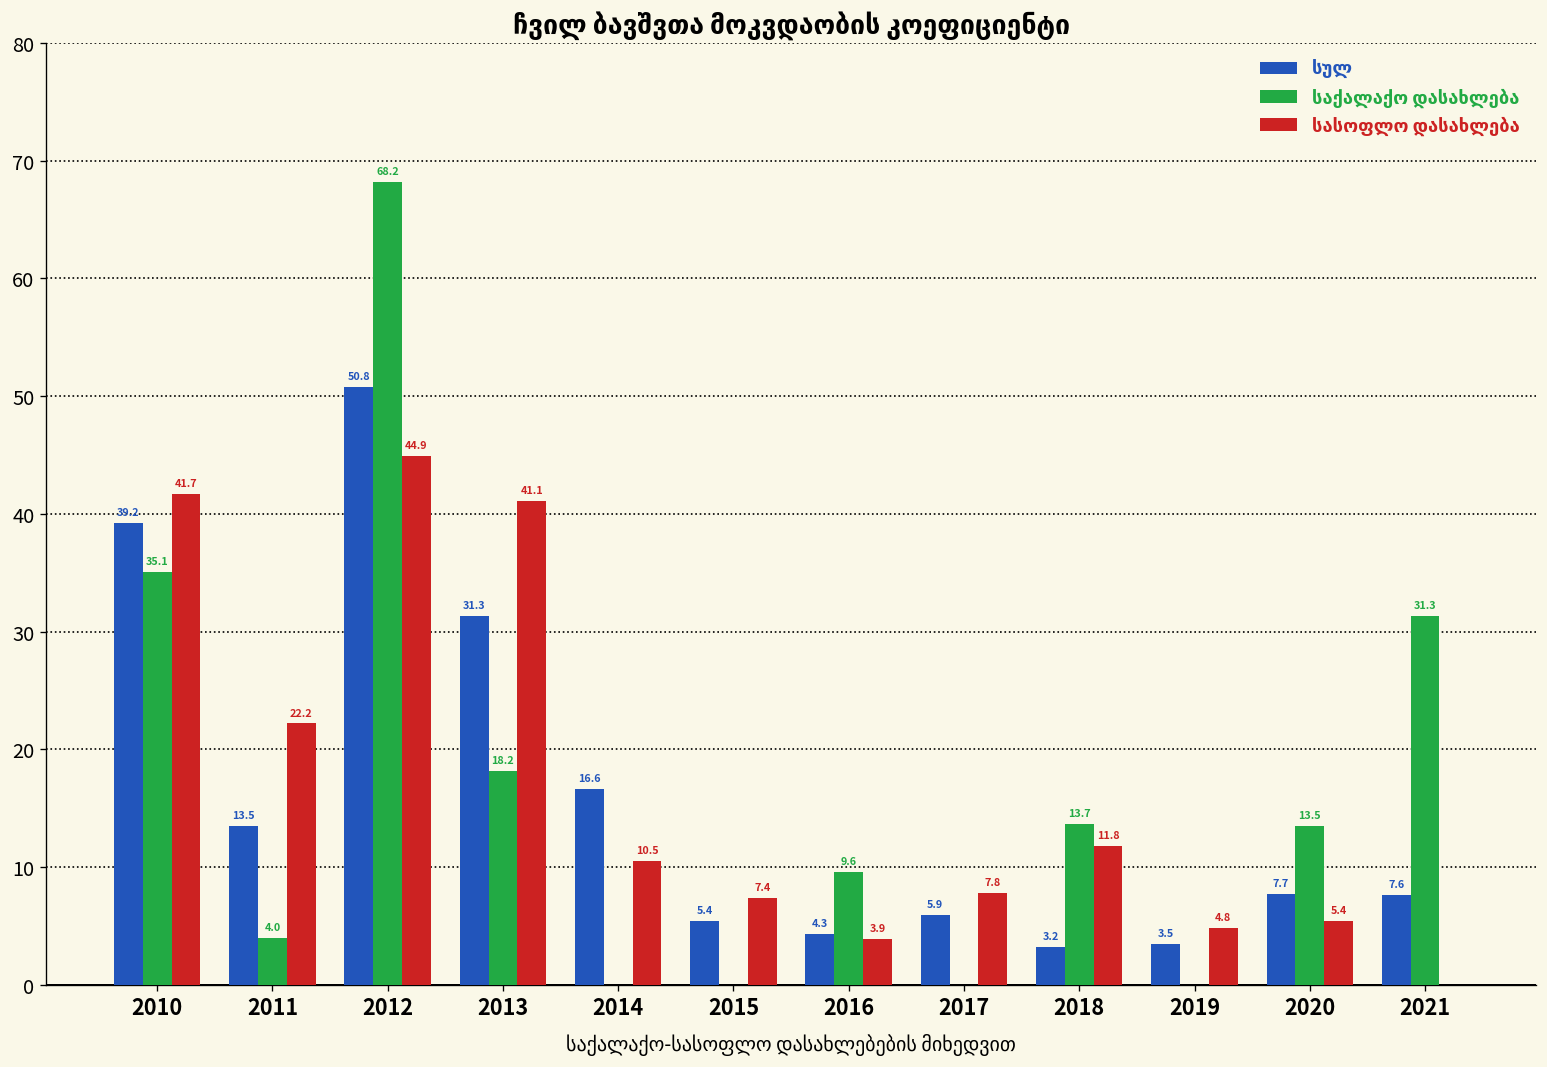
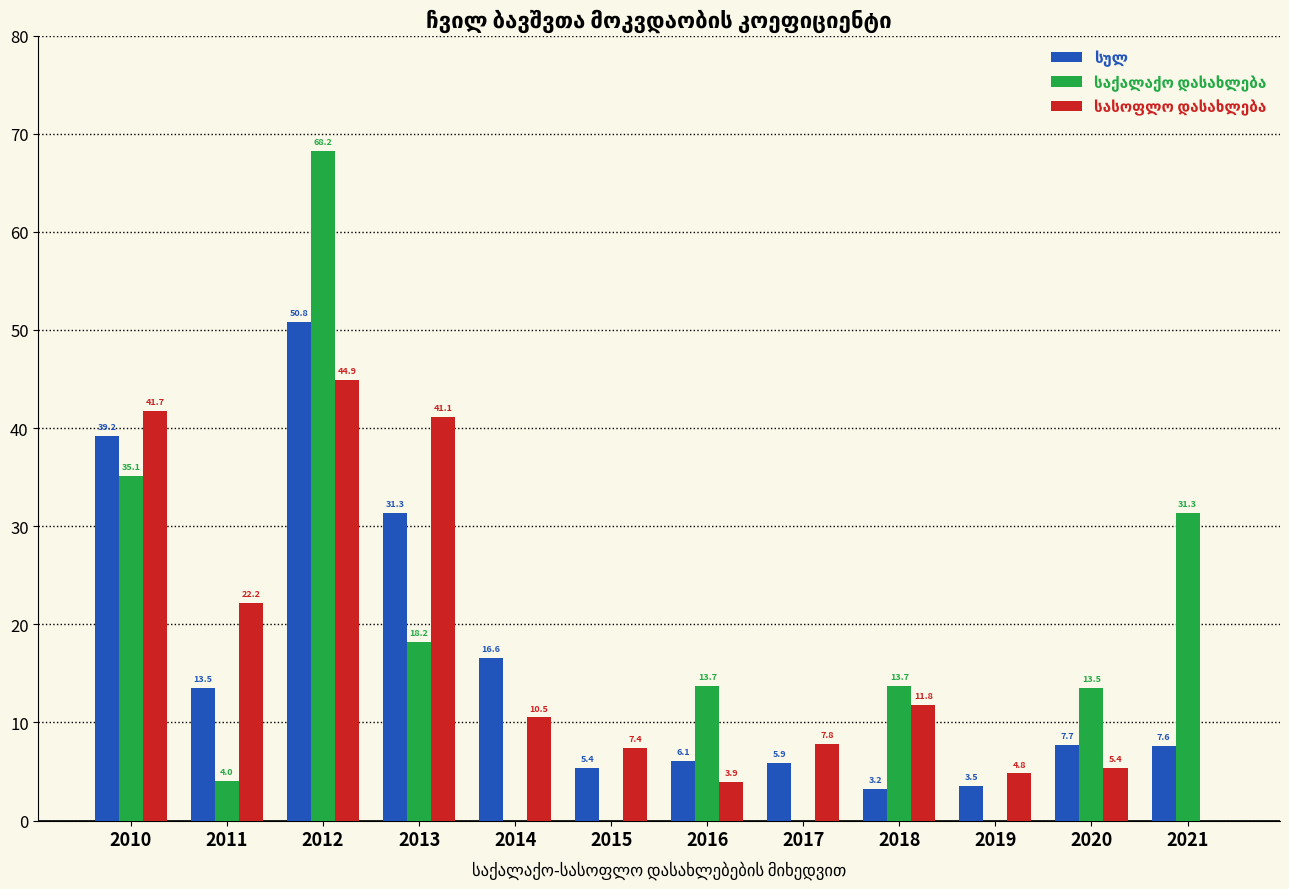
  {
    "სულ": {
      "2010": 39.2,
      "2011": 13.5,
      "2012": 50.8,
      "2013": 31.3,
      "2014": 16.6,
      "2015": 5.4,
-     "2016": 4.3,
+     "2016": 6.1,
      "2017": 5.9,
      "2018": 3.2,
      "2019": 3.5,
      "2020": 7.7,
      "2021": 7.6
    },
    "საქალაქო დასახლება": {
      "2010": 35.1,
      "2011": 4.0,
      "2012": 68.2,
      "2013": 18.2,
-     "2016": 9.6,
+     "2016": 13.7,
      "2018": 13.7,
      "2020": 13.5,
      "2021": 31.3
    },
    "სასოფლო დასახლება": {
      "2010": 41.7,
      "2011": 22.2,
      "2012": 44.9,
      "2013": 41.1,
      "2014": 10.5,
      "2015": 7.4,
      "2016": 3.9,
      "2017": 7.8,
      "2018": 11.8,
      "2019": 4.8,
      "2020": 5.4
    }
  }
